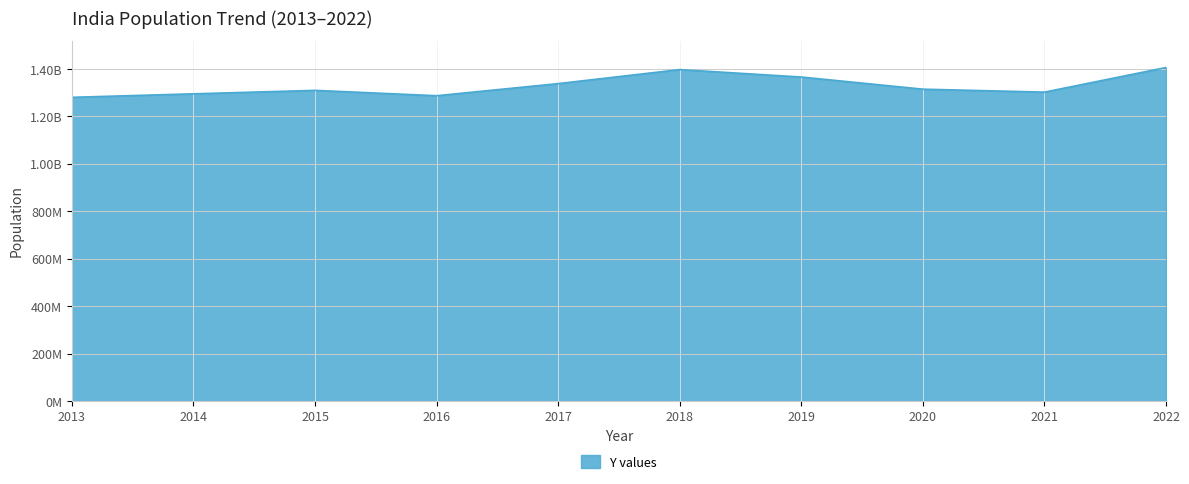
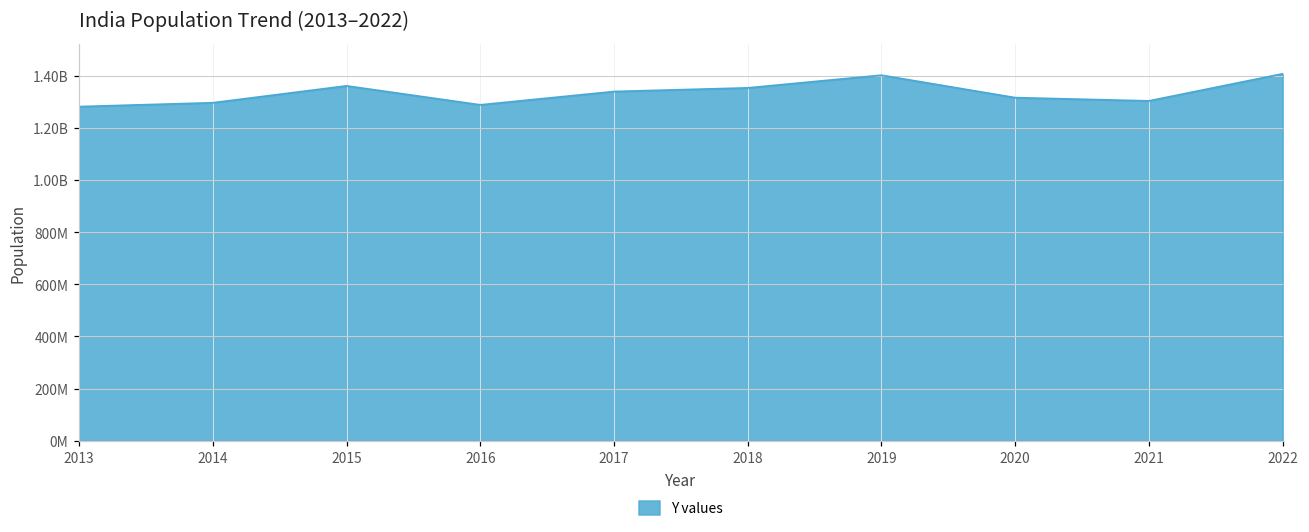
  {
    "2013": 1280000000,
    "2014": 1300000000,
-   "2015": 1310000000,
+   "2015": 1360000000,
    "2016": 1290000000,
    "2017": 1340000000,
-   "2018": 1400000000,
-   "2019": 1370000000,
+   "2018": 1350000000,
+   "2019": 1400000000,
    "2020": 1320000000,
    "2021": 1300000000,
    "2022": 1410000000
  }
